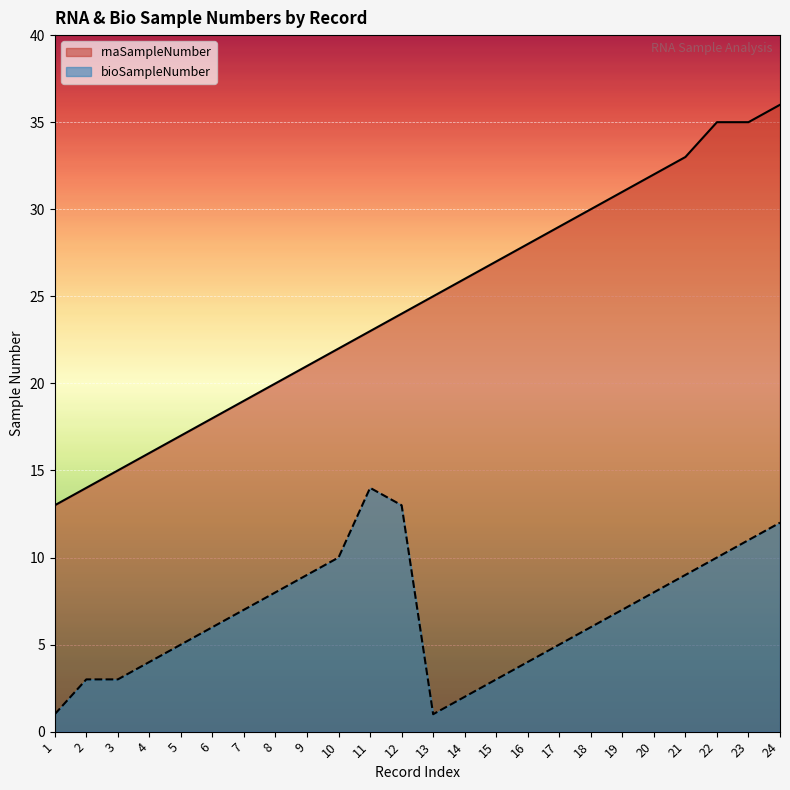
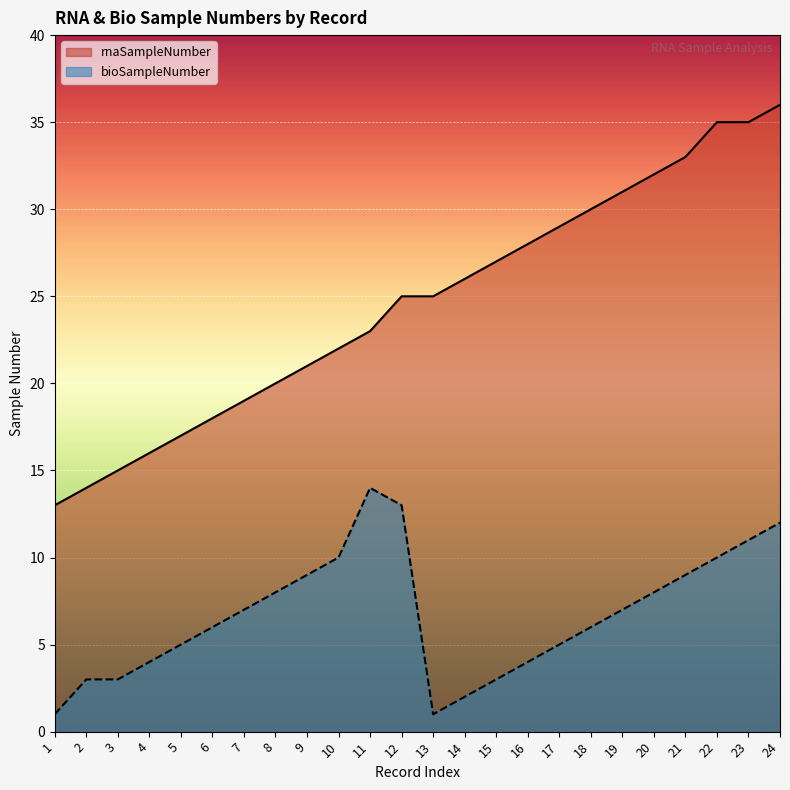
  {
    "rnaSampleNumber": {
      "1": 13,
      "2": 14,
      "3": 15,
      "4": 16,
      "5": 17,
      "6": 18,
      "7": 19,
      "8": 20,
      "9": 21,
      "10": 22,
      "11": 23,
-     "12": 24,
+     "12": 25,
      "13": 25,
      "14": 26,
      "15": 27,
      "16": 28,
      "17": 29,
      "18": 30,
      "19": 31,
      "20": 32,
      "21": 33,
      "22": 35,
      "23": 35,
      "24": 36
    },
    "bioSampleNumber": {
      "1": 1,
      "2": 3,
      "3": 3,
      "4": 4,
      "5": 5,
      "6": 6,
      "7": 7,
      "8": 8,
      "9": 9,
      "10": 10,
      "11": 14,
      "12": 13,
      "13": 1,
      "14": 2,
      "15": 3,
      "16": 4,
      "17": 5,
      "18": 6,
      "19": 7,
      "20": 8,
      "21": 9,
      "22": 10,
      "23": 11,
      "24": 12
    }
  }
